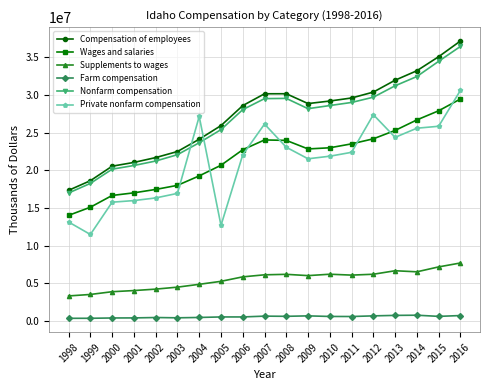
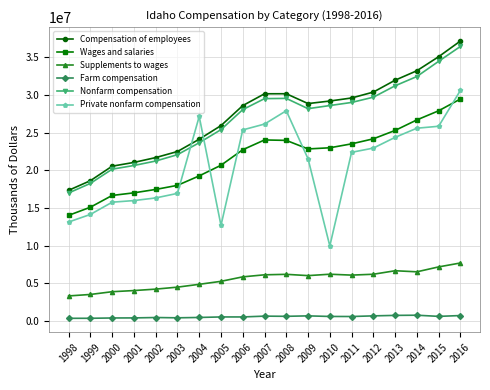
  {
    "Private nonfarm compensation": {
      "1998": 13000000,
-     "1999": 11000000,
+     "1999": 14000000,
      "2000": 16000000,
      "2001": 16000000,
      "2002": 16000000,
      "2003": 17000000,
      "2004": 27000000,
      "2005": 13000000,
-     "2006": 22000000,
+     "2006": 25000000,
      "2007": 26000000,
-     "2008": 23000000,
+     "2008": 28000000,
      "2009": 22000000,
-     "2010": 22000000,
+     "2010": 10000000,
      "2011": 22000000,
-     "2012": 27000000,
+     "2012": 23000000,
      "2013": 24000000,
      "2014": 26000000,
      "2015": 26000000,
      "2016": 31000000
    }
  }
